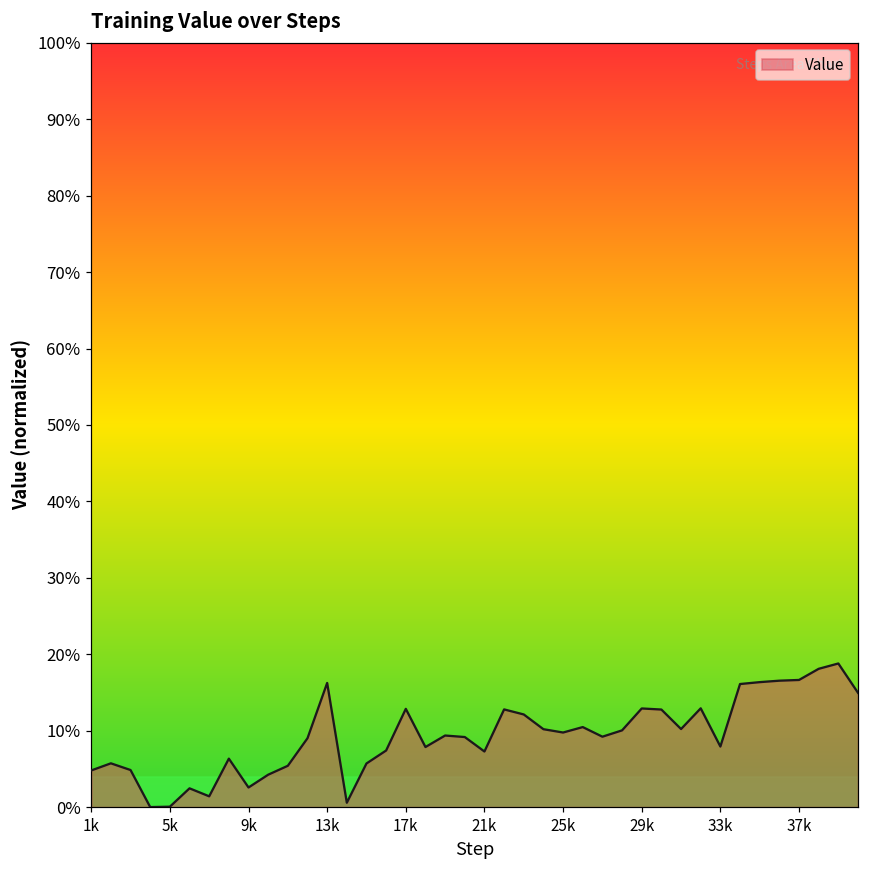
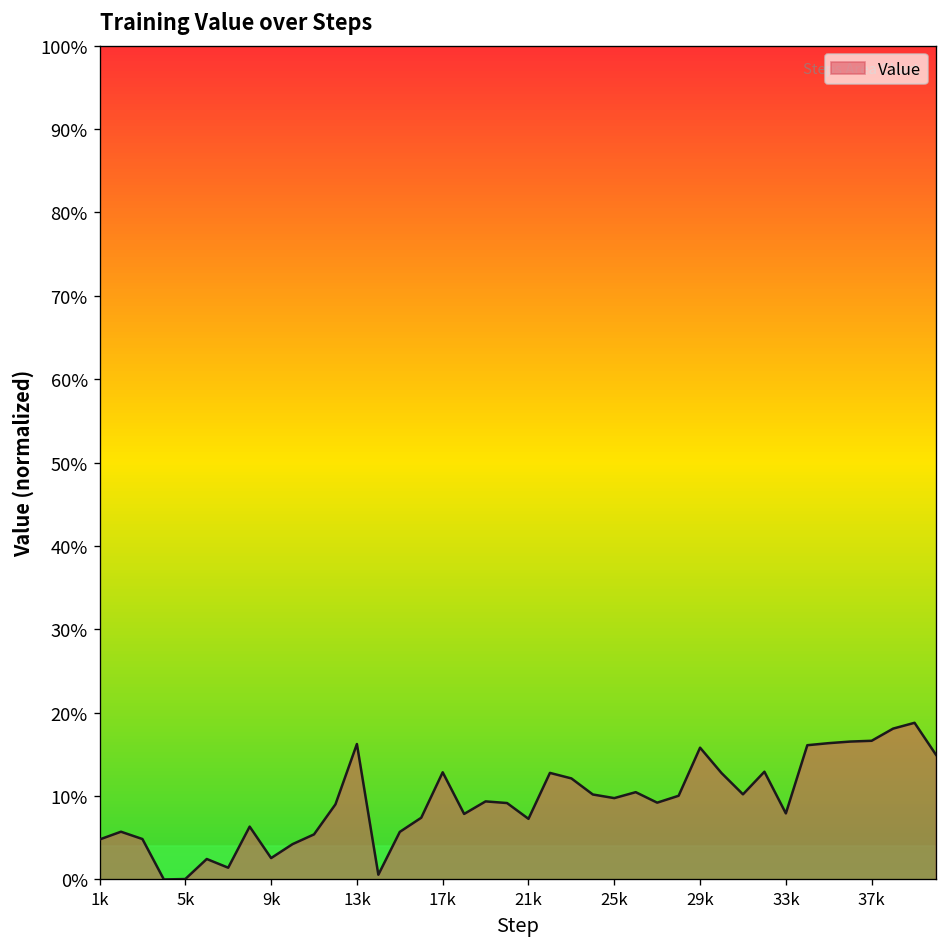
  {
    "1k": "5%",
    "13k": "16%",
    "17k": "13%",
    "21k": "7%",
    "25k": "10%",
-   "29k": "13%",
+   "29k": "16%",
    "33k": "8%",
    "37k": "17%"
  }
